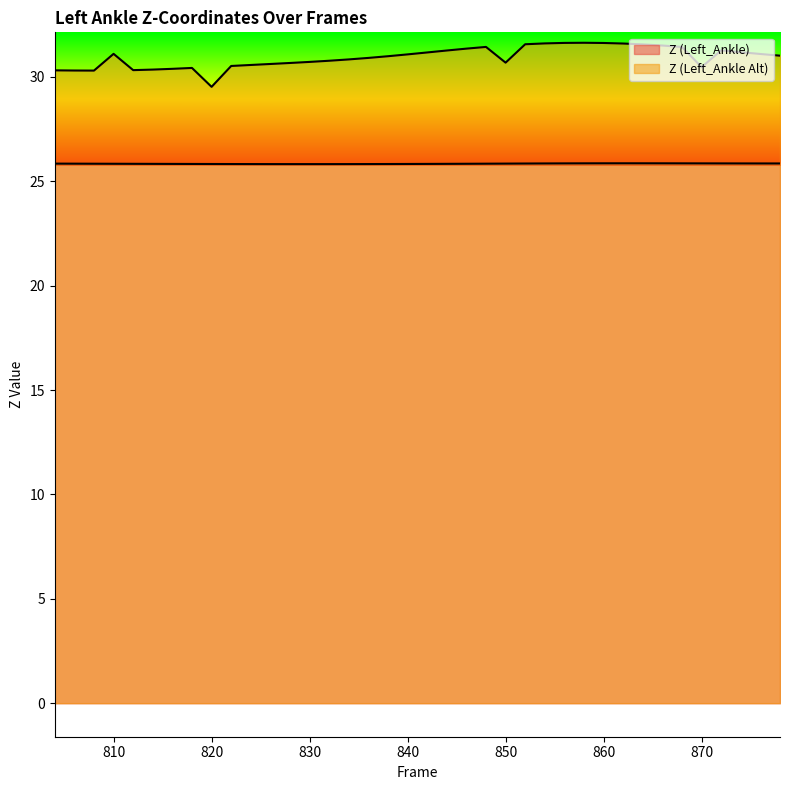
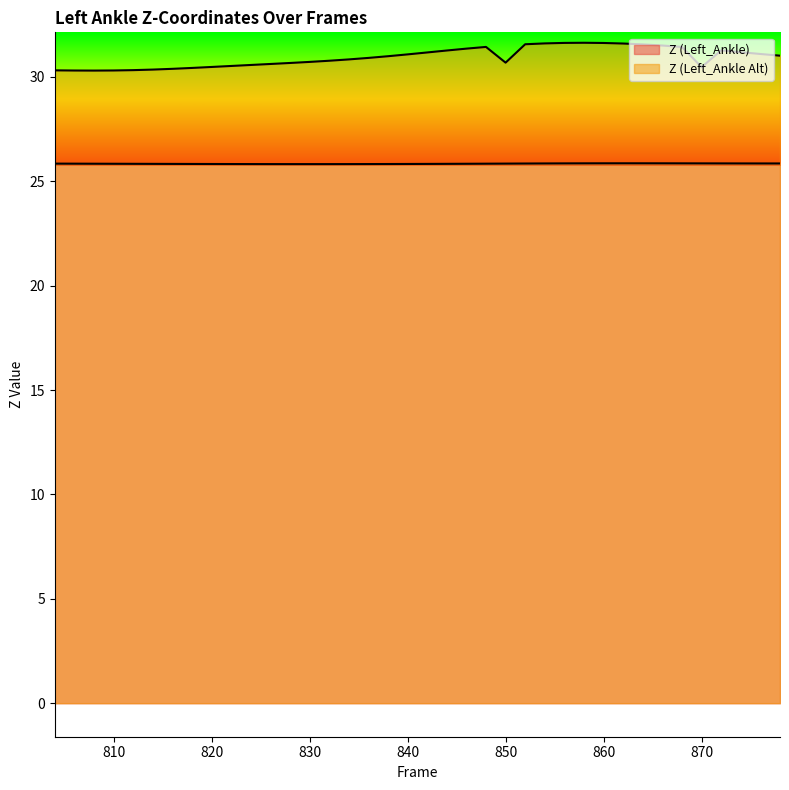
  {
    "Z (Left_Ankle)": {
      "810": 25.8,
      "820": 25.8,
      "830": 25.8,
      "840": 25.8,
      "850": 25.8,
      "860": 25.9,
      "870": 25.9
    },
    "Z (Left_Ankle Alt)": {
-     "810": 31.1,
-     "820": 29.5,
+     "810": 30.3,
+     "820": 30.5,
      "830": 30.7,
      "840": 31.1,
      "850": 30.7,
      "860": 31.6
    }
  }
